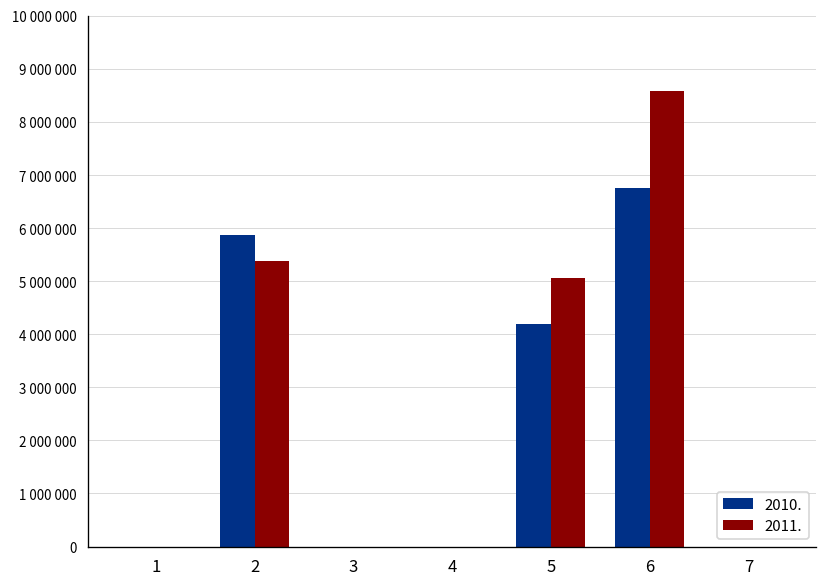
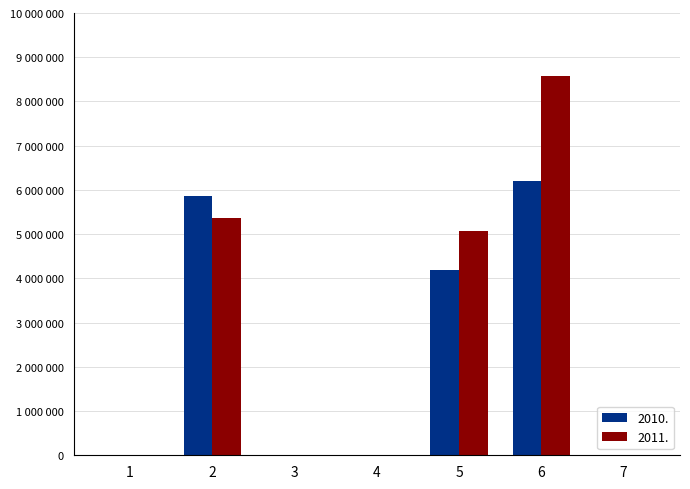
  {
    "2010.": {
      "1": 0,
      "2": 5900000,
      "3": 0,
      "4": 0,
      "5": 4200000,
-     "6": 6800000,
+     "6": 6200000,
      "7": 0
    },
    "2011.": {
      "1": 0,
      "2": 5400000,
      "3": 0,
      "4": 0,
      "5": 5100000,
      "6": 8600000,
      "7": 0
    }
  }
